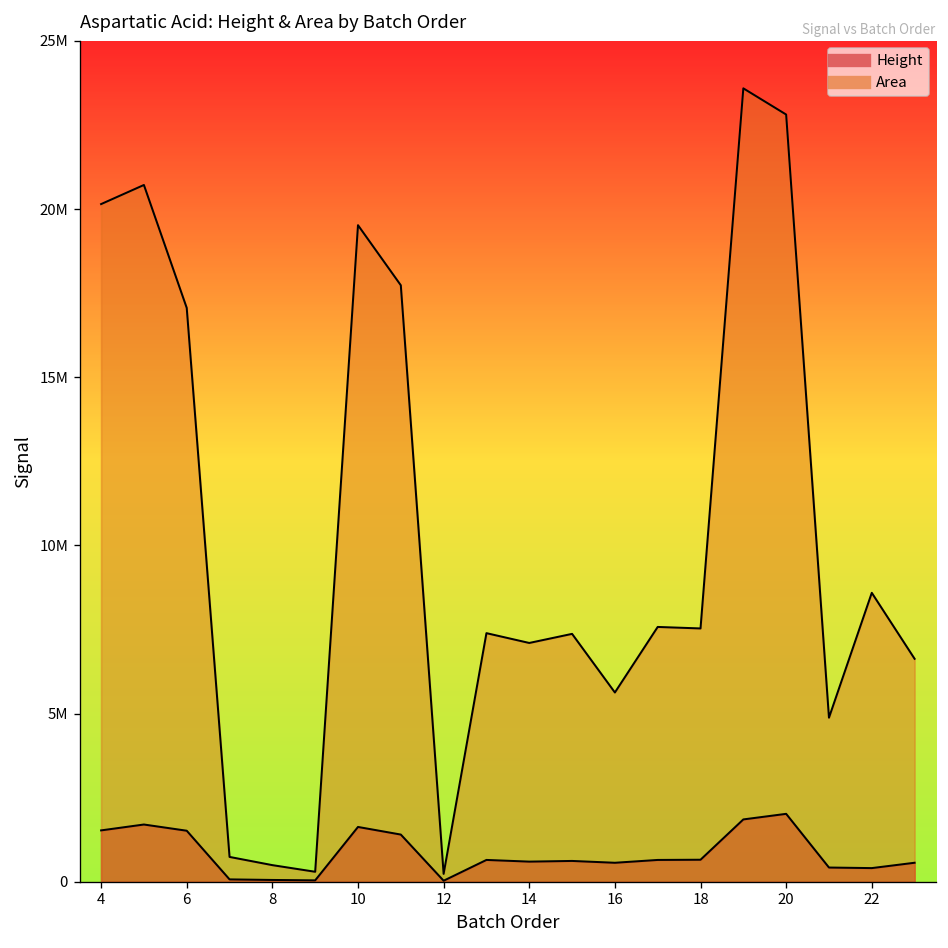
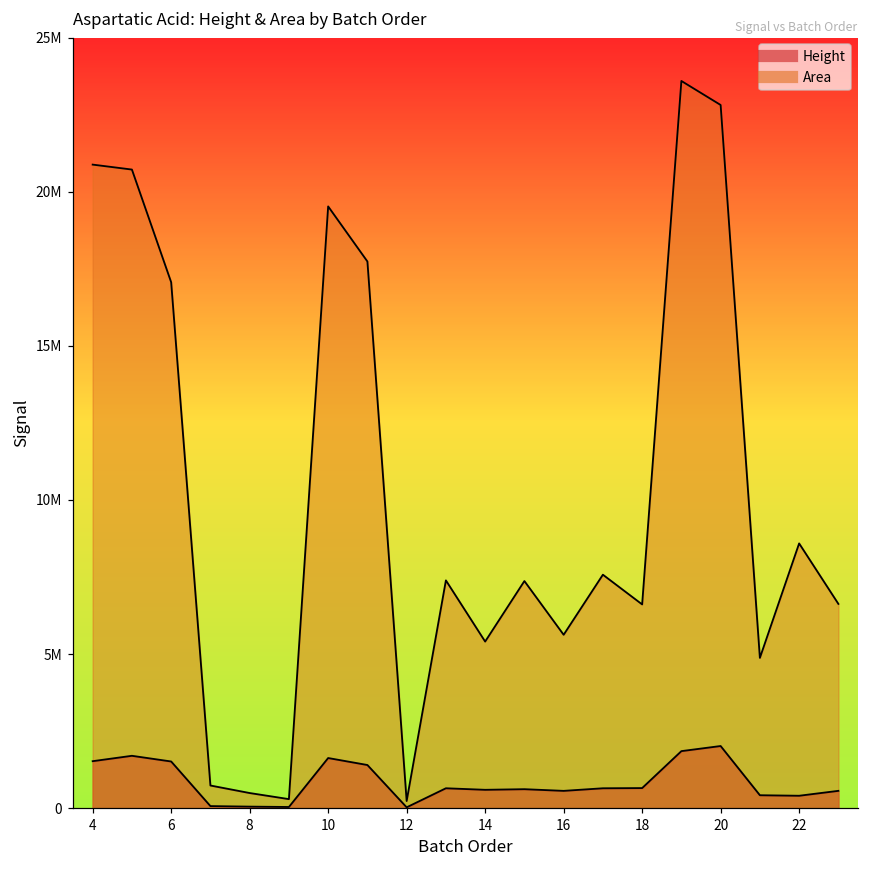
  {
    "Height": {
      "4": 1500000,
      "6": 1500000,
      "8": 100000,
      "10": 1600000,
      "12": 0,
      "14": 600000,
      "16": 600000,
      "18": 700000,
      "20": 2000000,
      "22": 400000
    },
    "Area": {
-     "4": 20100000,
+     "4": 20900000,
      "6": 17100000,
      "8": 500000,
      "10": 19500000,
      "12": 200000,
-     "14": 7100000,
+     "14": 5400000,
      "16": 5600000,
-     "18": 7500000,
+     "18": 6600000,
      "20": 22800000,
      "22": 8600000
    }
  }
